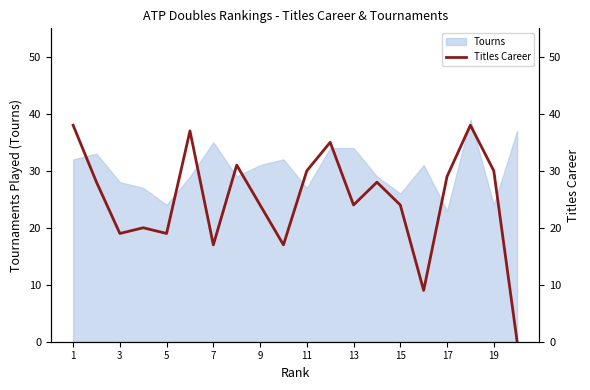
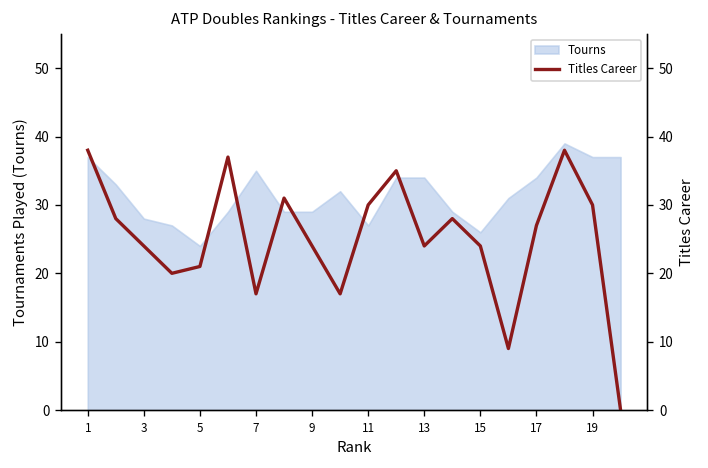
  {
    "Tourns": {
-     "1": 32,
+     "1": 37,
      "3": 28,
      "5": 24,
      "7": 35,
-     "9": 31,
+     "9": 29,
      "11": 27,
      "13": 34,
      "15": 26,
-     "17": 23,
-     "19": 24
+     "17": 34,
+     "19": 37
    },
    "Titles Career": {
      "1": 38,
-     "3": 19,
-     "5": 19,
+     "3": 24,
+     "5": 21,
      "7": 17,
      "9": 24,
      "11": 30,
      "13": 24,
      "15": 24,
-     "17": 29,
+     "17": 27,
      "19": 30
    }
  }
